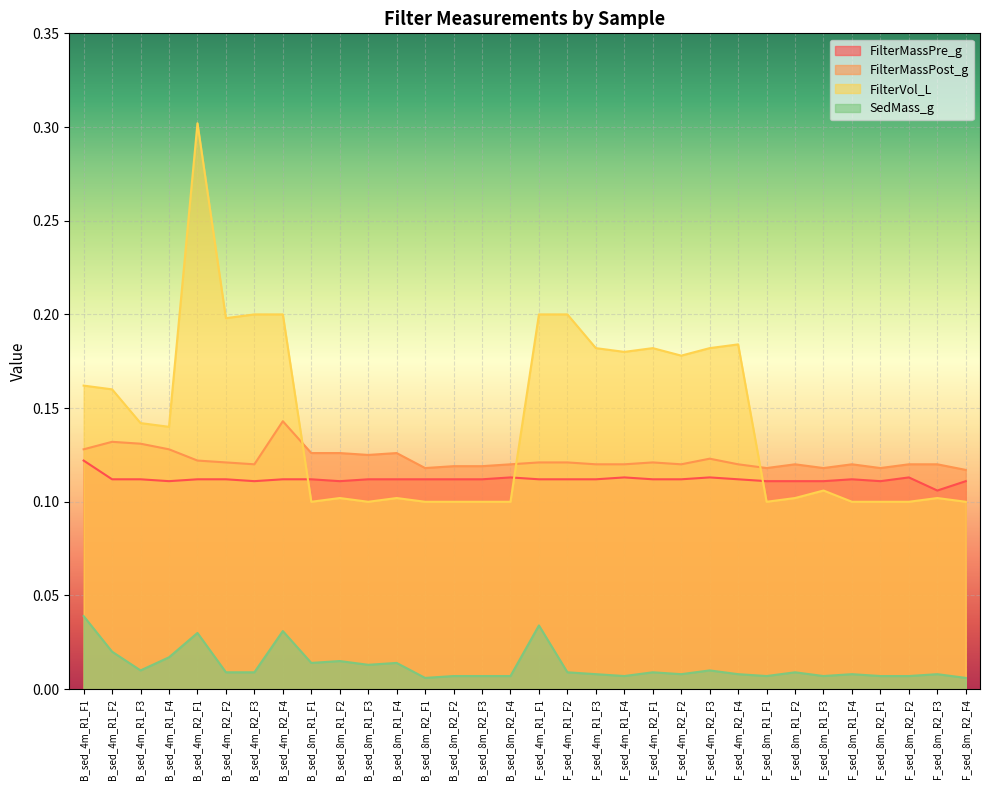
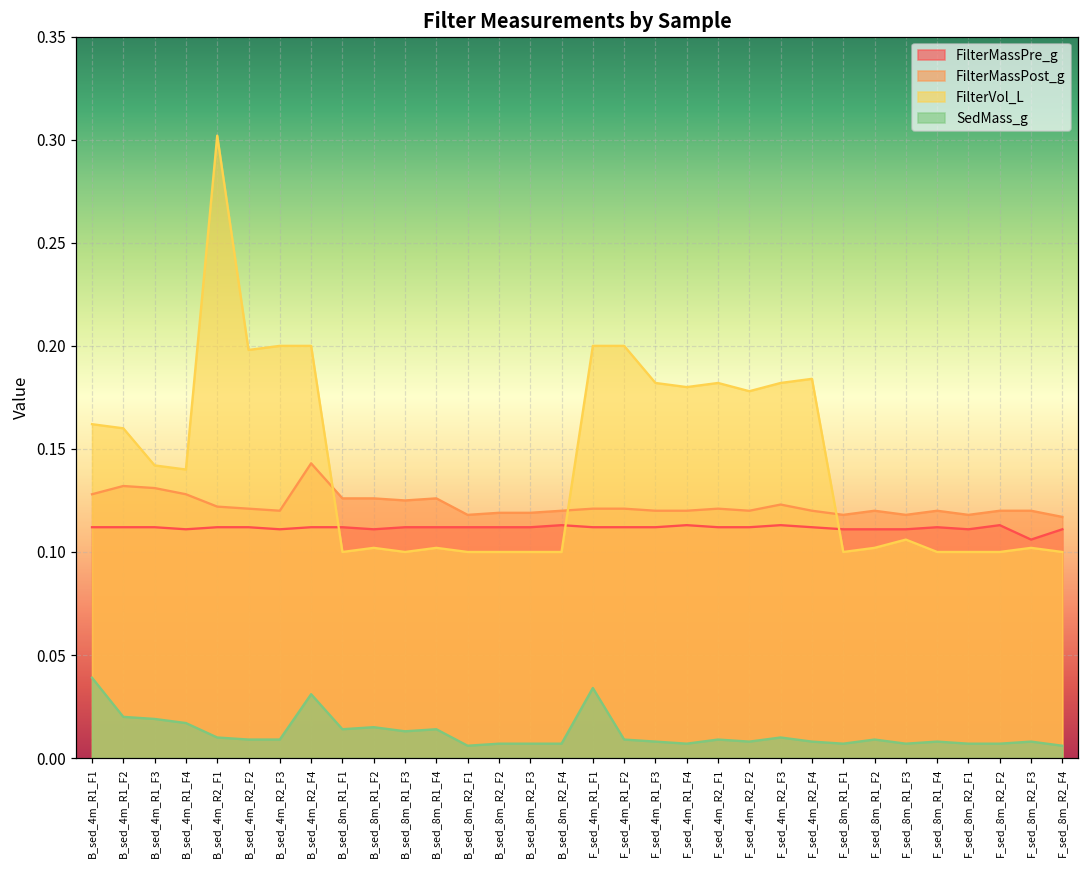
  {
    "FilterMassPre_g": {
-     "B_sed_4m_R1_F1": 0.122,
+     "B_sed_4m_R1_F1": 0.112,
      "B_sed_4m_R1_F2": 0.112,
      "B_sed_4m_R1_F3": 0.112,
      "B_sed_4m_R1_F4": 0.111,
      "B_sed_4m_R2_F1": 0.112,
      "B_sed_4m_R2_F2": 0.112,
      "B_sed_4m_R2_F3": 0.111,
      "B_sed_4m_R2_F4": 0.112,
      "B_sed_8m_R1_F1": 0.112,
      "B_sed_8m_R1_F2": 0.111,
      "B_sed_8m_R1_F3": 0.112,
      "B_sed_8m_R1_F4": 0.112,
      "B_sed_8m_R2_F1": 0.112,
      "B_sed_8m_R2_F2": 0.112,
      "B_sed_8m_R2_F3": 0.112,
      "B_sed_8m_R2_F4": 0.113,
      "F_sed_4m_R1_F1": 0.112,
      "F_sed_4m_R1_F2": 0.112,
      "F_sed_4m_R1_F3": 0.112,
      "F_sed_4m_R1_F4": 0.113,
      "F_sed_4m_R2_F1": 0.112,
      "F_sed_4m_R2_F2": 0.112,
      "F_sed_4m_R2_F3": 0.113,
      "F_sed_4m_R2_F4": 0.112,
      "F_sed_8m_R1_F1": 0.111,
      "F_sed_8m_R1_F2": 0.111,
      "F_sed_8m_R1_F3": 0.111,
      "F_sed_8m_R1_F4": 0.112,
      "F_sed_8m_R2_F1": 0.111,
      "F_sed_8m_R2_F2": 0.113,
      "F_sed_8m_R2_F3": 0.106,
      "F_sed_8m_R2_F4": 0.111
    },
    "SedMass_g": {
      "B_sed_4m_R1_F1": 0.039,
      "B_sed_4m_R1_F2": 0.020,
-     "B_sed_4m_R1_F3": 0.010,
+     "B_sed_4m_R1_F3": 0.019,
      "B_sed_4m_R1_F4": 0.017,
-     "B_sed_4m_R2_F1": 0.03,
+     "B_sed_4m_R2_F1": 0.01,
      "B_sed_4m_R2_F2": 0.009,
      "B_sed_4m_R2_F3": 0.009,
      "B_sed_4m_R2_F4": 0.031,
      "B_sed_8m_R1_F1": 0.014,
      "B_sed_8m_R1_F2": 0.015,
      "B_sed_8m_R1_F3": 0.013,
      "B_sed_8m_R1_F4": 0.014,
      "B_sed_8m_R2_F1": 0.006,
      "B_sed_8m_R2_F2": 0.007,
      "B_sed_8m_R2_F3": 0.007,
      "B_sed_8m_R2_F4": 0.007,
      "F_sed_4m_R1_F1": 0.034,
      "F_sed_4m_R1_F2": 0.009,
      "F_sed_4m_R1_F3": 0.008,
      "F_sed_4m_R1_F4": 0.007,
      "F_sed_4m_R2_F1": 0.009,
      "F_sed_4m_R2_F2": 0.008,
      "F_sed_4m_R2_F3": 0.010,
      "F_sed_4m_R2_F4": 0.008,
      "F_sed_8m_R1_F1": 0.007,
      "F_sed_8m_R1_F2": 0.009,
      "F_sed_8m_R1_F3": 0.007,
      "F_sed_8m_R1_F4": 0.008,
      "F_sed_8m_R2_F1": 0.007,
      "F_sed_8m_R2_F2": 0.007,
      "F_sed_8m_R2_F3": 0.008,
      "F_sed_8m_R2_F4": 0.006
    }
  }
